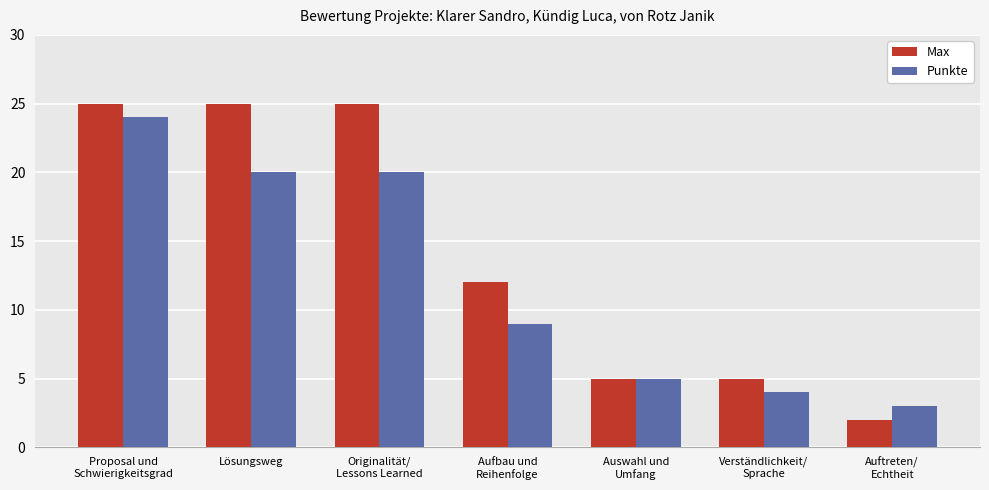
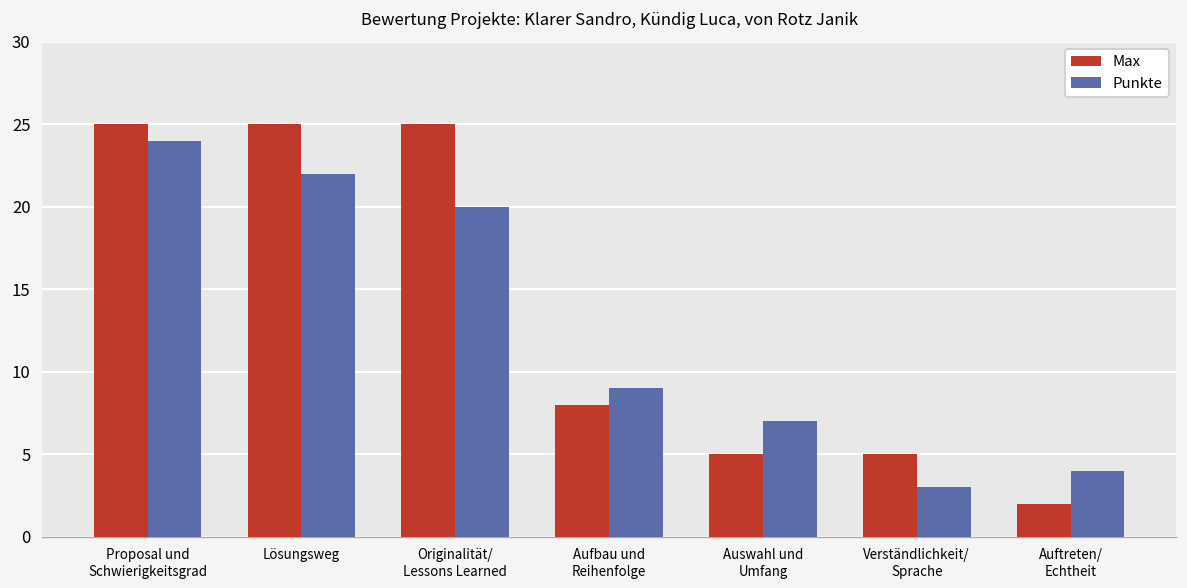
  {
    "Max": {
      "Proposal und Schwierigkeitsgrad": 25,
      "Lösungsweg": 25,
      "Originalität/ Lessons Learned": 25,
-     "Aufbau und Reihenfolge": 12,
+     "Aufbau und Reihenfolge": 8,
      "Auswahl und Umfang": 5,
      "Verständlichkeit/ Sprache": 5,
      "Auftreten/ Echtheit": 2
    },
    "Punkte": {
      "Proposal und Schwierigkeitsgrad": 24,
-     "Lösungsweg": 20,
+     "Lösungsweg": 22,
      "Originalität/ Lessons Learned": 20,
      "Aufbau und Reihenfolge": 9,
-     "Auswahl und Umfang": 5,
-     "Verständlichkeit/ Sprache": 4,
-     "Auftreten/ Echtheit": 3
+     "Auswahl und Umfang": 7,
+     "Verständlichkeit/ Sprache": 3,
+     "Auftreten/ Echtheit": 4
    }
  }
